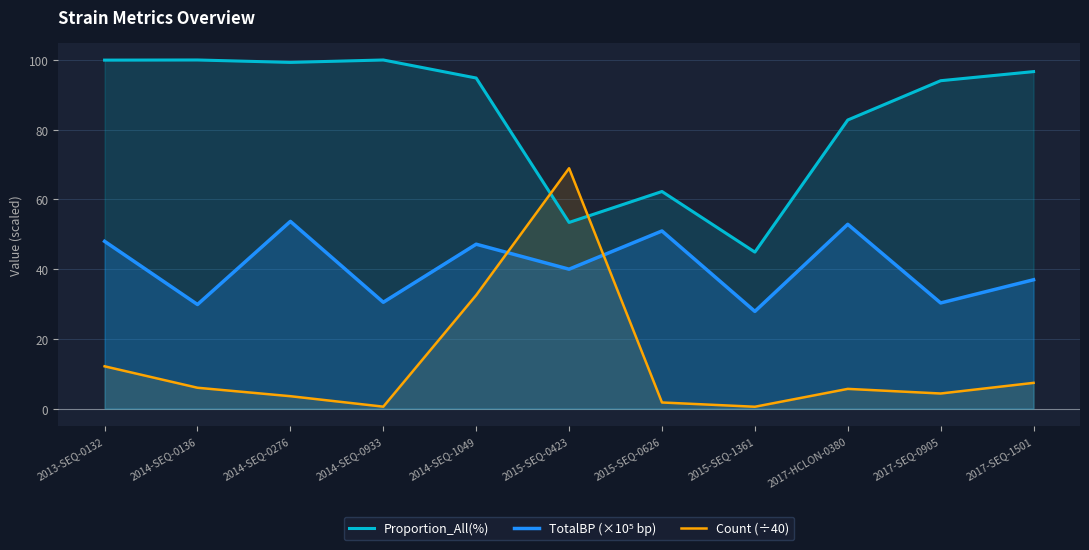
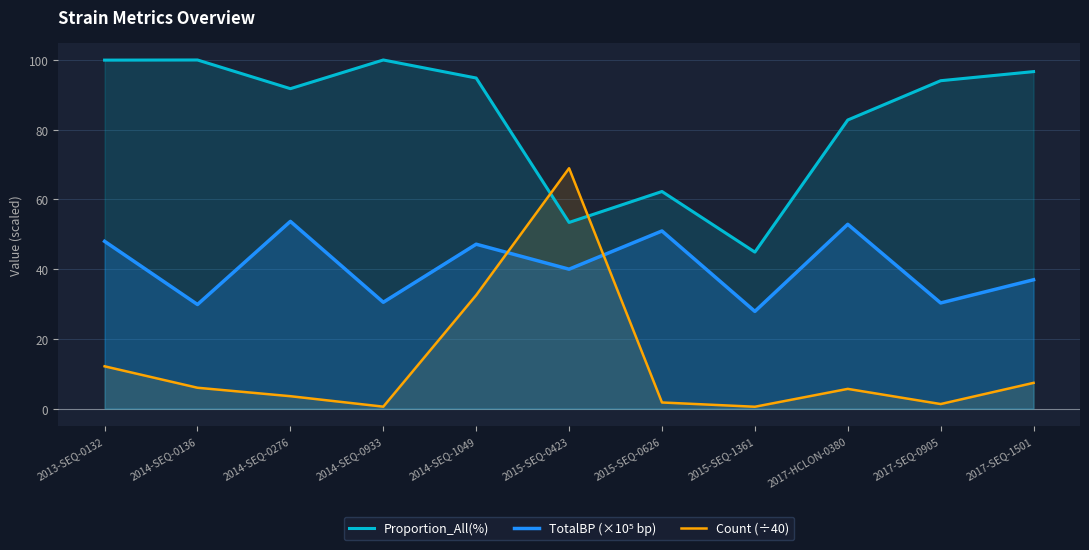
  {
    "Proportion_All(%)": {
      "2013-SEQ-0132": 100,
      "2014-SEQ-0136": 100,
-     "2014-SEQ-0276": 99,
+     "2014-SEQ-0276": 92,
      "2014-SEQ-0933": 100,
      "2014-SEQ-1049": 95,
      "2015-SEQ-0423": 53,
      "2015-SEQ-0626": 62,
      "2015-SEQ-1361": 45,
      "2017-HCLON-0380": 83,
      "2017-SEQ-0905": 94,
      "2017-SEQ-1501": 97
    },
    "TotalBP (×10⁵ bp)": {
      "2013-SEQ-0132": 48,
      "2014-SEQ-0136": 30,
      "2014-SEQ-0276": 54,
      "2014-SEQ-0933": 31,
      "2014-SEQ-1049": 47,
      "2015-SEQ-0423": 40,
      "2015-SEQ-0626": 51,
      "2015-SEQ-1361": 28,
      "2017-HCLON-0380": 53,
      "2017-SEQ-0905": 30,
      "2017-SEQ-1501": 37
    },
    "Count (÷40)": {
      "2013-SEQ-0132": 12,
      "2014-SEQ-0136": 6,
      "2014-SEQ-0276": 4,
      "2014-SEQ-0933": 1,
      "2014-SEQ-1049": 33,
      "2015-SEQ-0423": 69,
      "2015-SEQ-0626": 2,
      "2015-SEQ-1361": 1,
      "2017-HCLON-0380": 6,
-     "2017-SEQ-0905": 4,
+     "2017-SEQ-0905": 1,
      "2017-SEQ-1501": 7
    }
  }
